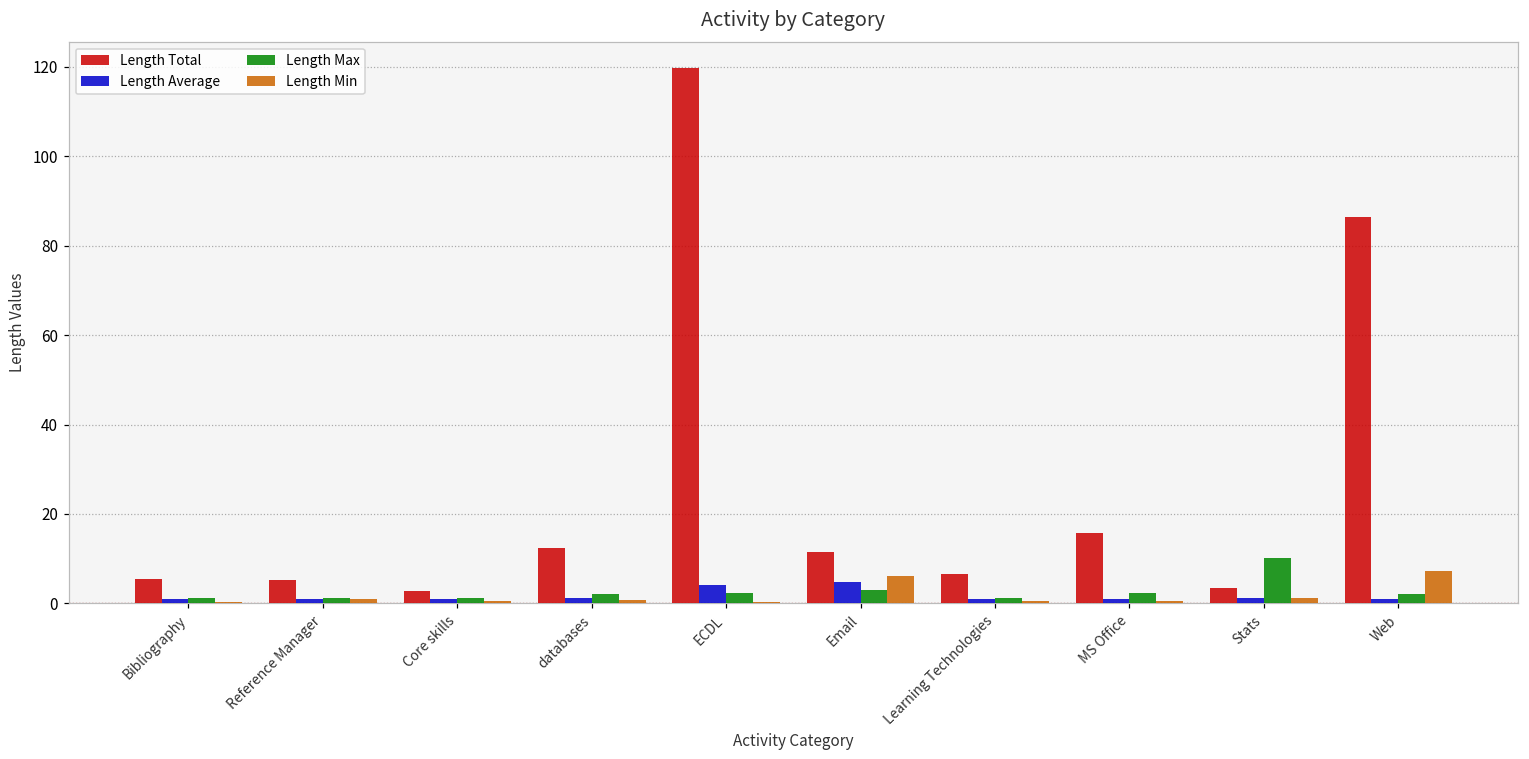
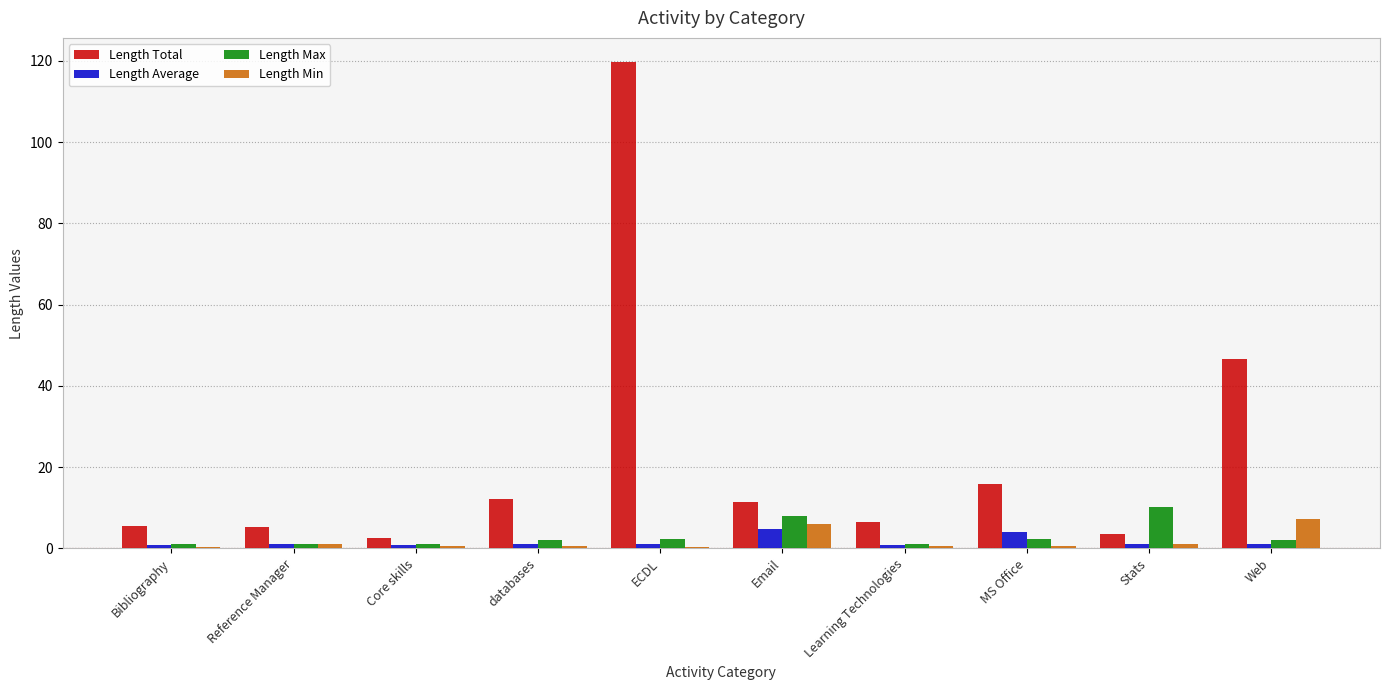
  {
    "Length Total": {
      "Bibliography": 6,
      "Reference Manager": 5,
      "Core skills": 3,
      "databases": 12,
      "ECDL": 120,
      "Email": 11,
      "Learning Technologies": 7,
      "MS Office": 16,
      "Stats": 4,
-     "Web": 86
+     "Web": 47
    },
    "Length Average": {
      "Bibliography": 1,
      "Reference Manager": 1,
      "Core skills": 1,
      "databases": 1,
-     "ECDL": 4,
+     "ECDL": 1,
      "Email": 5,
      "Learning Technologies": 1,
-     "MS Office": 1,
+     "MS Office": 4,
      "Stats": 1,
      "Web": 1
    },
    "Length Max": {
      "Bibliography": 1,
      "Reference Manager": 1,
      "Core skills": 1,
      "databases": 2,
      "ECDL": 2,
-     "Email": 3,
+     "Email": 8,
      "Learning Technologies": 1,
      "MS Office": 2,
      "Stats": 10,
      "Web": 2
    },
    "Length Min": {
      "Reference Manager": 1,
      "databases": 1,
      "Email": 6,
      "Stats": 1,
      "Web": 7
    }
  }
